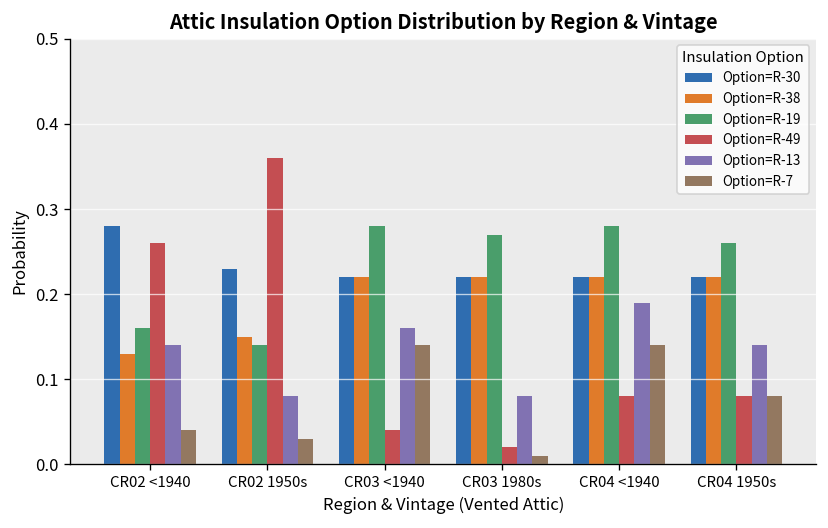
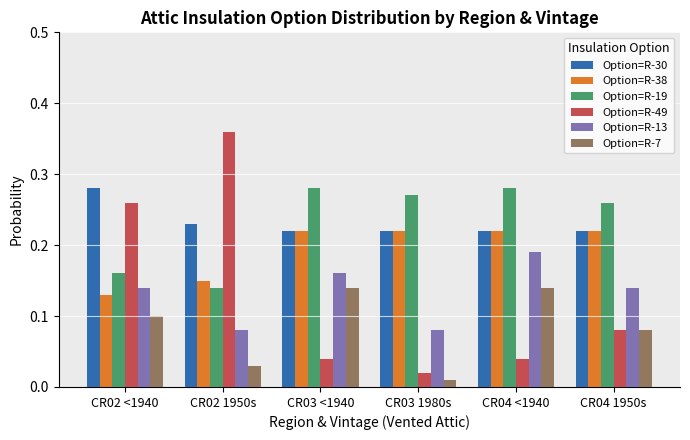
  {
    "Option=R-30": {
      "CR02 <1940": 0.28,
      "CR02 1950s": 0.23,
      "CR03 <1940": 0.22,
      "CR03 1980s": 0.22,
      "CR04 <1940": 0.22,
      "CR04 1950s": 0.22
    },
    "Option=R-38": {
      "CR02 <1940": 0.13,
      "CR02 1950s": 0.15,
      "CR03 <1940": 0.22,
      "CR03 1980s": 0.22,
      "CR04 <1940": 0.22,
      "CR04 1950s": 0.22
    },
    "Option=R-19": {
      "CR02 <1940": 0.16,
      "CR02 1950s": 0.14,
      "CR03 <1940": 0.28,
      "CR03 1980s": 0.27,
      "CR04 <1940": 0.28,
      "CR04 1950s": 0.26
    },
    "Option=R-49": {
      "CR02 <1940": 0.26,
      "CR02 1950s": 0.36,
      "CR03 <1940": 0.04,
      "CR03 1980s": 0.02,
-     "CR04 <1940": 0.08,
+     "CR04 <1940": 0.04,
      "CR04 1950s": 0.08
    },
    "Option=R-13": {
      "CR02 <1940": 0.14,
      "CR02 1950s": 0.08,
      "CR03 <1940": 0.16,
      "CR03 1980s": 0.08,
      "CR04 <1940": 0.19,
      "CR04 1950s": 0.14
    },
    "Option=R-7": {
-     "CR02 <1940": 0.04,
+     "CR02 <1940": 0.10,
      "CR02 1950s": 0.03,
      "CR03 <1940": 0.14,
      "CR03 1980s": 0.01,
      "CR04 <1940": 0.14,
      "CR04 1950s": 0.08
    }
  }
